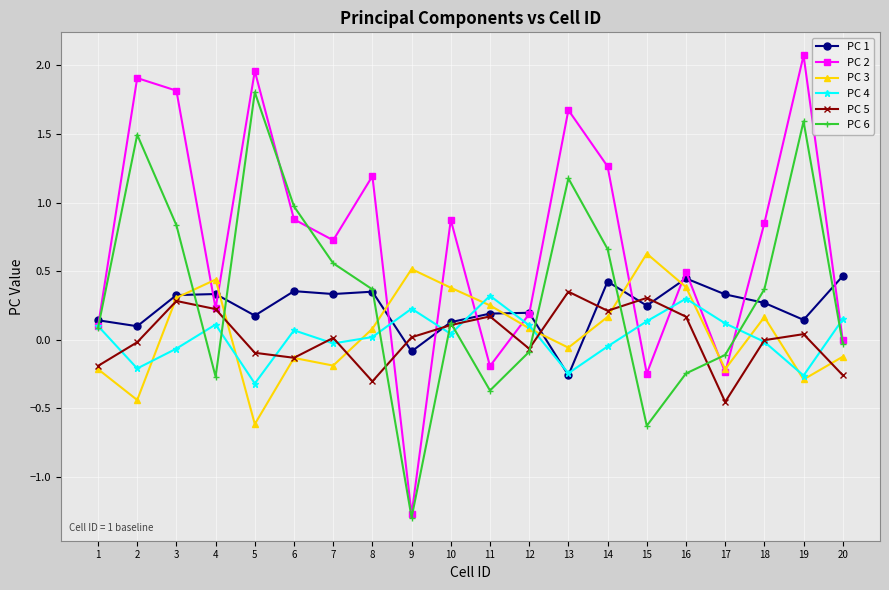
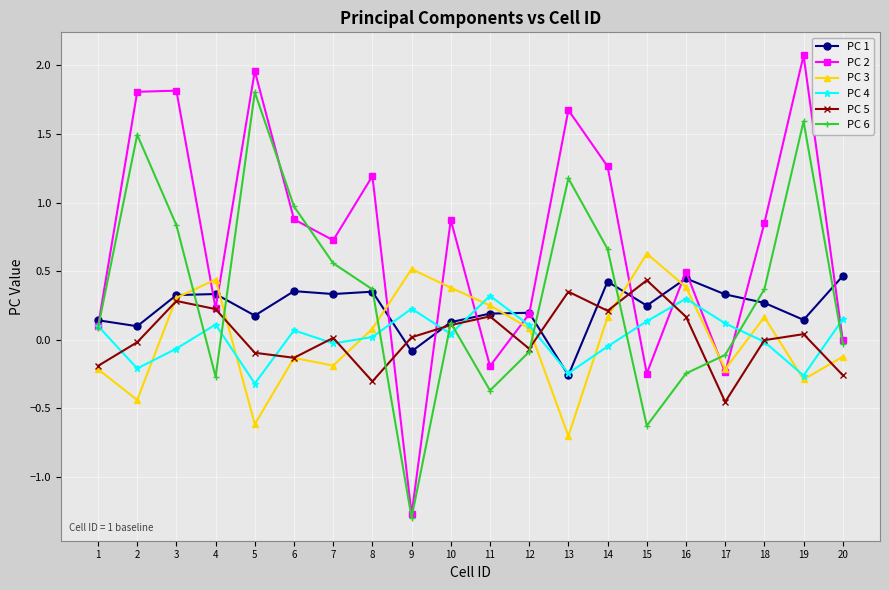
  {
    "PC 1": {
      "1": 0.14,
      "2": 0.10,
      "3": 0.32,
      "4": 0.33,
      "5": 0.18,
      "6": 0.35,
      "7": 0.33,
      "9": -0.09,
      "11": 0.19,
      "14": 0.42,
      "15": 0.25,
      "16": 0.45,
      "17": 0.33,
      "18": 0.27,
      "19": 0.14,
      "20": 0.46
    },
    "PC 2": {
-     "2": 1.91,
+     "2": 1.81,
      "3": 1.82,
      "5": 1.96,
      "6": 0.88,
      "7": 0.72,
      "8": 1.19,
      "9": -1.27,
      "10": 0.87,
      "11": -0.19,
      "13": 1.67,
      "14": 1.26,
      "15": -0.25,
      "16": 0.50,
      "17": -0.24,
      "18": 0.85,
      "19": 2.07,
      "20": -0.01
    },
    "PC 3": {
      "1": -0.22,
      "2": -0.44,
      "3": 0.31,
      "4": 0.44,
      "5": -0.62,
      "7": -0.19,
      "8": 0.08,
      "9": 0.51,
      "10": 0.38,
      "11": 0.25,
      "12": 0.08,
-     "13": -0.06,
+     "13": -0.70,
      "14": 0.17,
      "15": 0.63,
      "16": 0.38,
      "17": -0.22,
      "18": 0.16,
      "19": -0.29,
      "20": -0.12
    },
    "PC 4": {
      "2": -0.21,
      "3": -0.07,
      "4": 0.11,
      "5": -0.32,
      "6": 0.07,
      "7": -0.03,
      "8": 0.02,
      "9": 0.23,
      "10": 0.04,
      "11": 0.32,
      "12": 0.10,
      "14": -0.05,
      "15": 0.13,
      "16": 0.30,
      "17": 0.12,
      "19": -0.26,
      "20": 0.15
    },
    "PC 5": {
      "1": -0.19,
      "2": -0.02,
      "3": 0.28,
      "5": -0.10,
      "7": 0.01,
      "8": -0.30,
      "9": 0.02,
      "11": 0.17,
      "12": -0.07,
      "13": 0.35,
      "14": 0.21,
-     "15": 0.30,
+     "15": 0.43,
      "16": 0.17,
      "17": -0.45,
      "19": 0.04,
      "20": -0.26
    },
    "PC 6": {
      "2": 1.49,
      "3": 0.83,
      "4": -0.27,
      "5": 1.80,
      "6": 0.97,
      "7": 0.56,
      "9": -1.30,
      "11": -0.37,
      "12": -0.09,
      "13": 1.18,
      "14": 0.66,
      "15": -0.63,
      "16": -0.25,
      "17": -0.11,
      "18": 0.37,
      "19": 1.59,
      "20": -0.03
    }
  }
